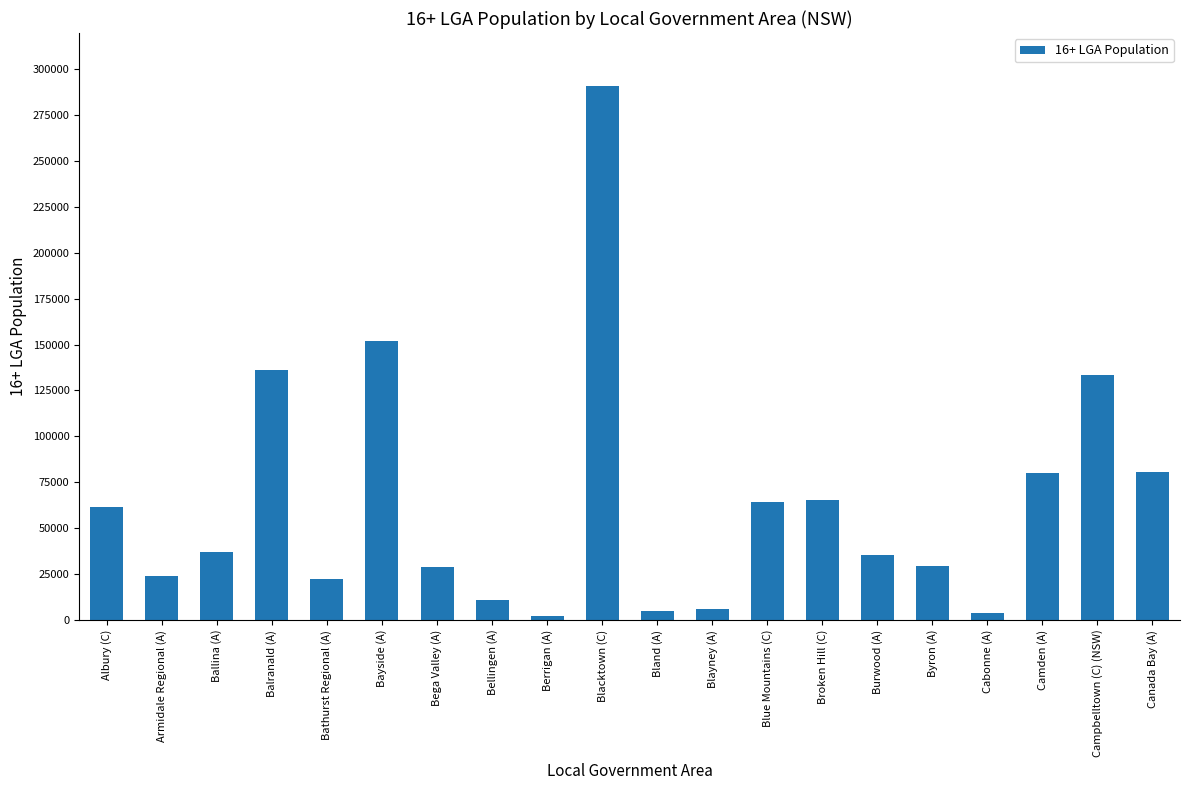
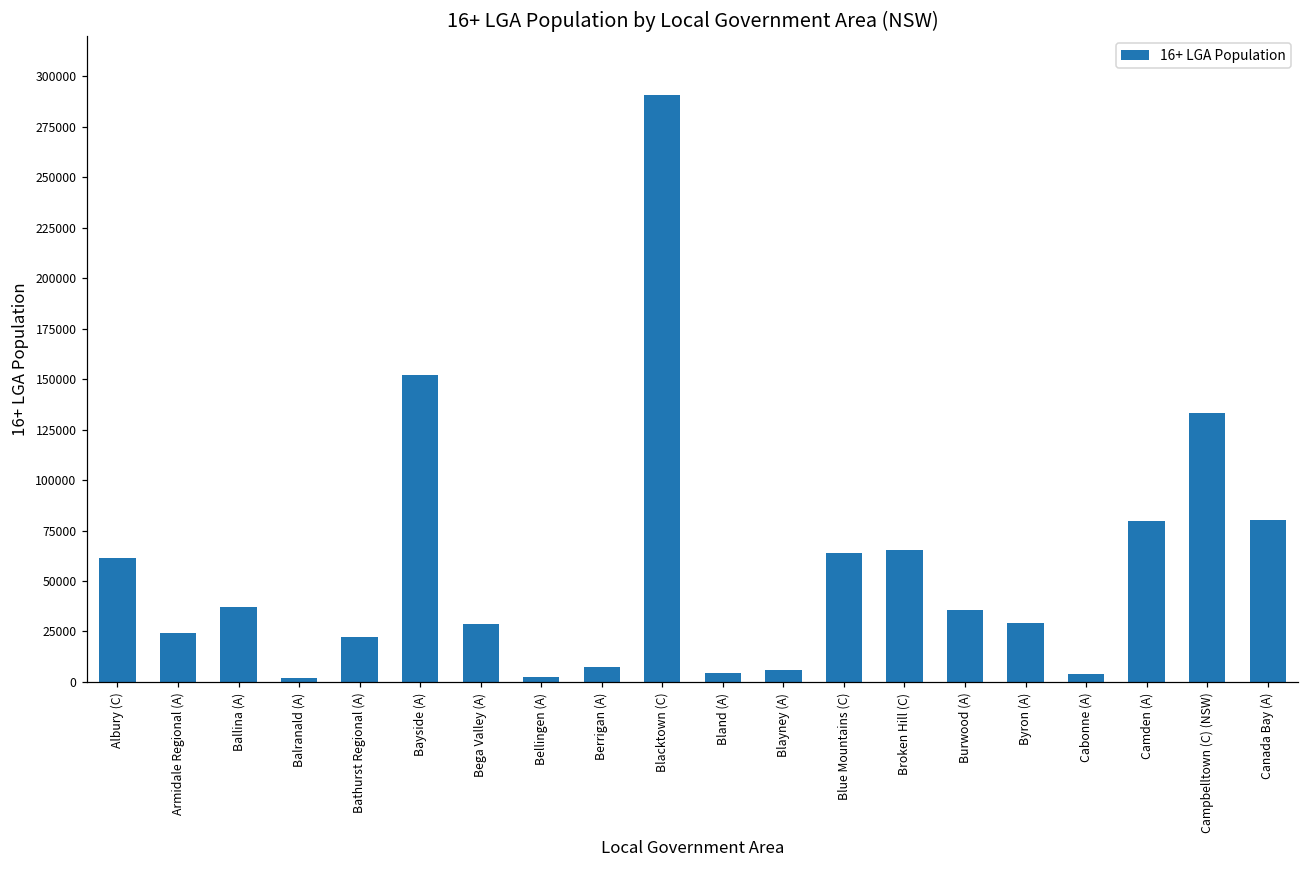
  {
    "Albury (C)": 61000,
    "Armidale Regional (A)": 24000,
    "Ballina (A)": 37000,
-   "Balranald (A)": 136000,
+   "Balranald (A)": 2000,
    "Bathurst Regional (A)": 22000,
    "Bayside (A)": 152000,
    "Bega Valley (A)": 29000,
-   "Bellingen (A)": 11000,
-   "Berrigan (A)": 2000,
+   "Bellingen (A)": 3000,
+   "Berrigan (A)": 7000,
    "Blacktown (C)": 291000,
    "Bland (A)": 5000,
    "Blayney (A)": 6000,
    "Blue Mountains (C)": 64000,
    "Broken Hill (C)": 65000,
    "Burwood (A)": 36000,
    "Byron (A)": 29000,
    "Cabonne (A)": 4000,
    "Camden (A)": 80000,
    "Campbelltown (C) (NSW)": 133000,
    "Canada Bay (A)": 80000
  }
